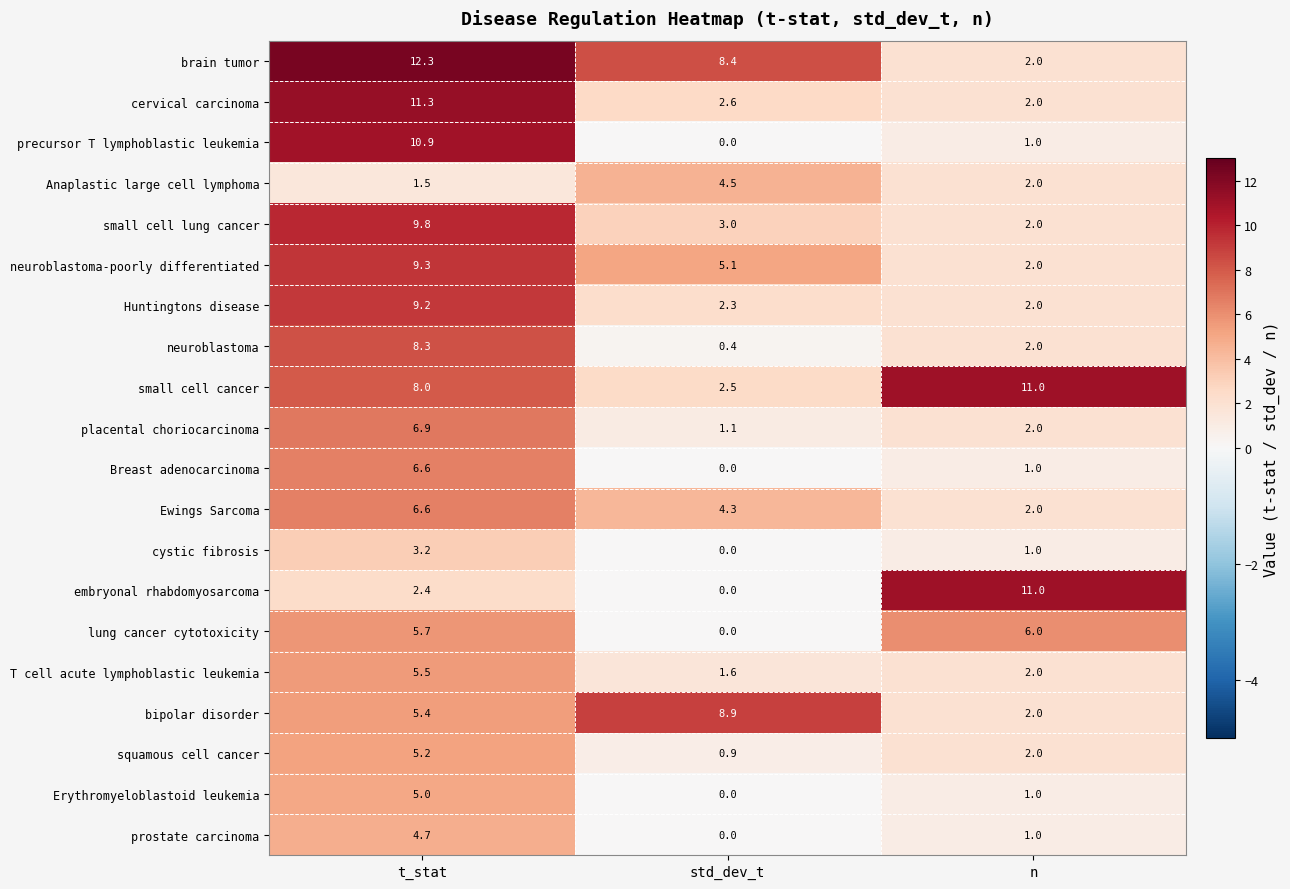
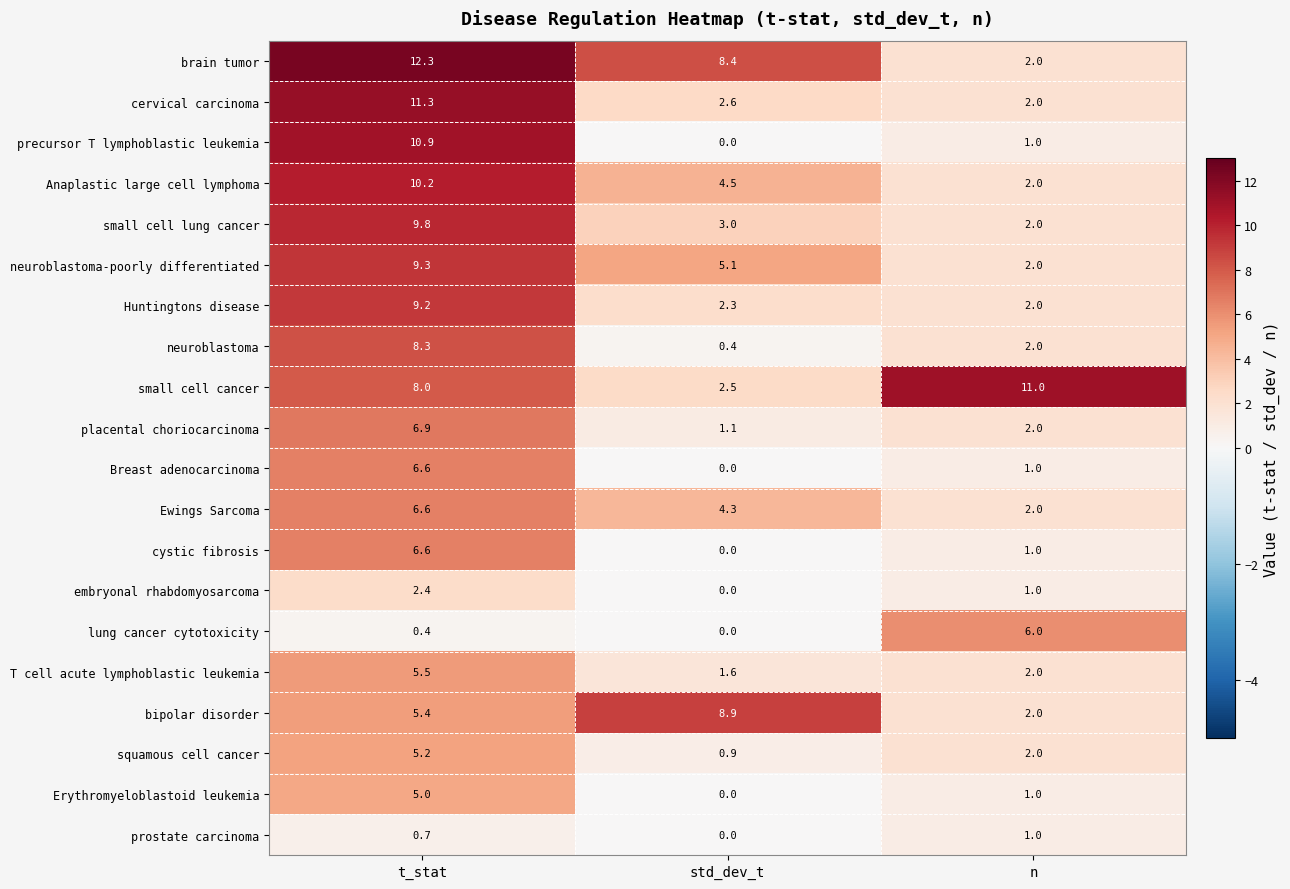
  {
    "brain tumor": {
      "t_stat": 12.3,
      "std_dev_t": 8.4,
      "n": 2.0
    },
    "cervical carcinoma": {
      "t_stat": 11.3,
      "std_dev_t": 2.6,
      "n": 2.0
    },
    "precursor T lymphoblastic leukemia": {
      "t_stat": 10.9,
      "std_dev_t": 0.0,
      "n": 1.0
    },
    "Anaplastic large cell lymphoma": {
-     "t_stat": 1.5,
+     "t_stat": 10.2,
      "std_dev_t": 4.5,
      "n": 2.0
    },
    "small cell lung cancer": {
      "t_stat": 9.8,
      "std_dev_t": 3.0,
      "n": 2.0
    },
    "neuroblastoma-poorly differentiated": {
      "t_stat": 9.3,
      "std_dev_t": 5.1,
      "n": 2.0
    },
    "Huntingtons disease": {
      "t_stat": 9.2,
      "std_dev_t": 2.3,
      "n": 2.0
    },
    "neuroblastoma": {
      "t_stat": 8.3,
      "std_dev_t": 0.4,
      "n": 2.0
    },
    "small cell cancer": {
      "t_stat": 8.0,
      "std_dev_t": 2.5,
      "n": 11.0
    },
    "placental choriocarcinoma": {
      "t_stat": 6.9,
      "std_dev_t": 1.1,
      "n": 2.0
    },
    "Breast adenocarcinoma": {
      "t_stat": 6.6,
      "std_dev_t": 0.0,
      "n": 1.0
    },
    "Ewings Sarcoma": {
      "t_stat": 6.6,
      "std_dev_t": 4.3,
      "n": 2.0
    },
    "cystic fibrosis": {
-     "t_stat": 3.2,
+     "t_stat": 6.6,
      "std_dev_t": 0.0,
      "n": 1.0
    },
    "embryonal rhabdomyosarcoma": {
      "t_stat": 2.4,
      "std_dev_t": 0.0,
-     "n": 11.0
+     "n": 1.0
    },
    "lung cancer cytotoxicity": {
-     "t_stat": 5.7,
+     "t_stat": 0.4,
      "std_dev_t": 0.0,
      "n": 6.0
    },
    "T cell acute lymphoblastic leukemia": {
      "t_stat": 5.5,
      "std_dev_t": 1.6,
      "n": 2.0
    },
    "bipolar disorder": {
      "t_stat": 5.4,
      "std_dev_t": 8.9,
      "n": 2.0
    },
    "squamous cell cancer": {
      "t_stat": 5.2,
      "std_dev_t": 0.9,
      "n": 2.0
    },
    "Erythromyeloblastoid leukemia": {
      "t_stat": 5.0,
      "std_dev_t": 0.0,
      "n": 1.0
    },
    "prostate carcinoma": {
-     "t_stat": 4.7,
+     "t_stat": 0.7,
      "std_dev_t": 0.0,
      "n": 1.0
    }
  }
